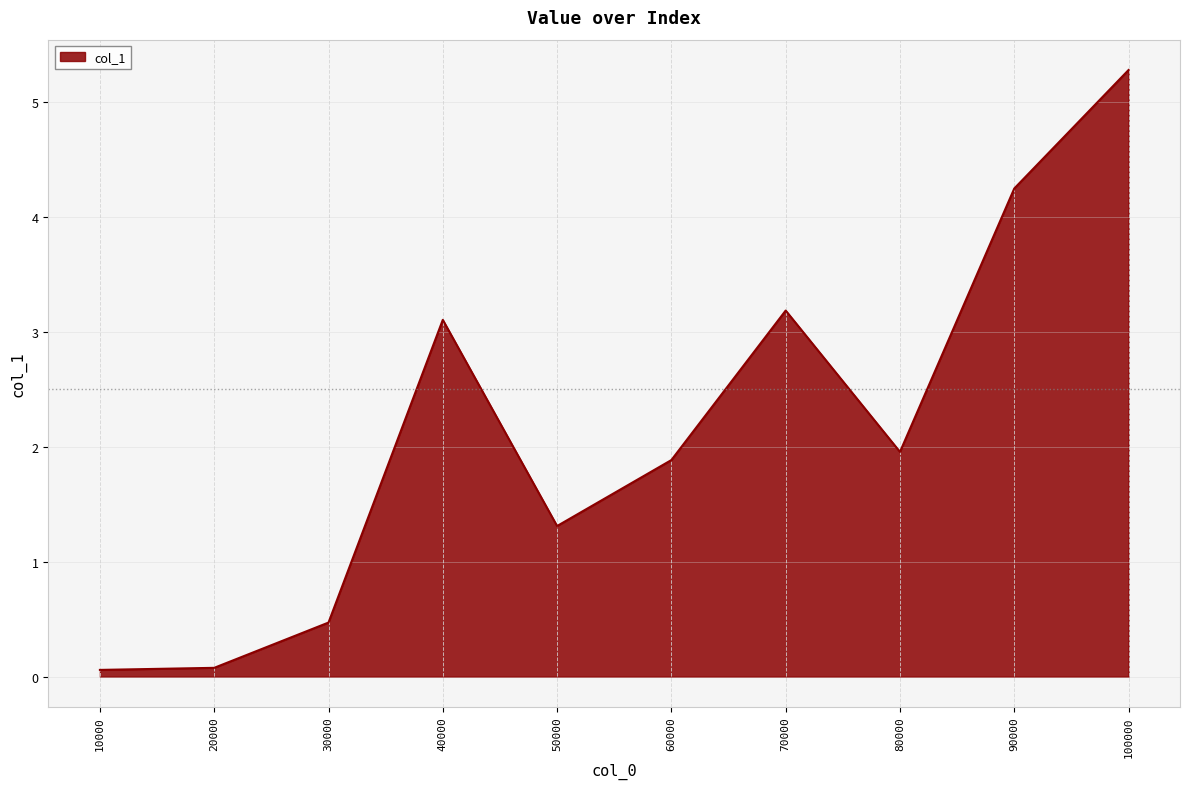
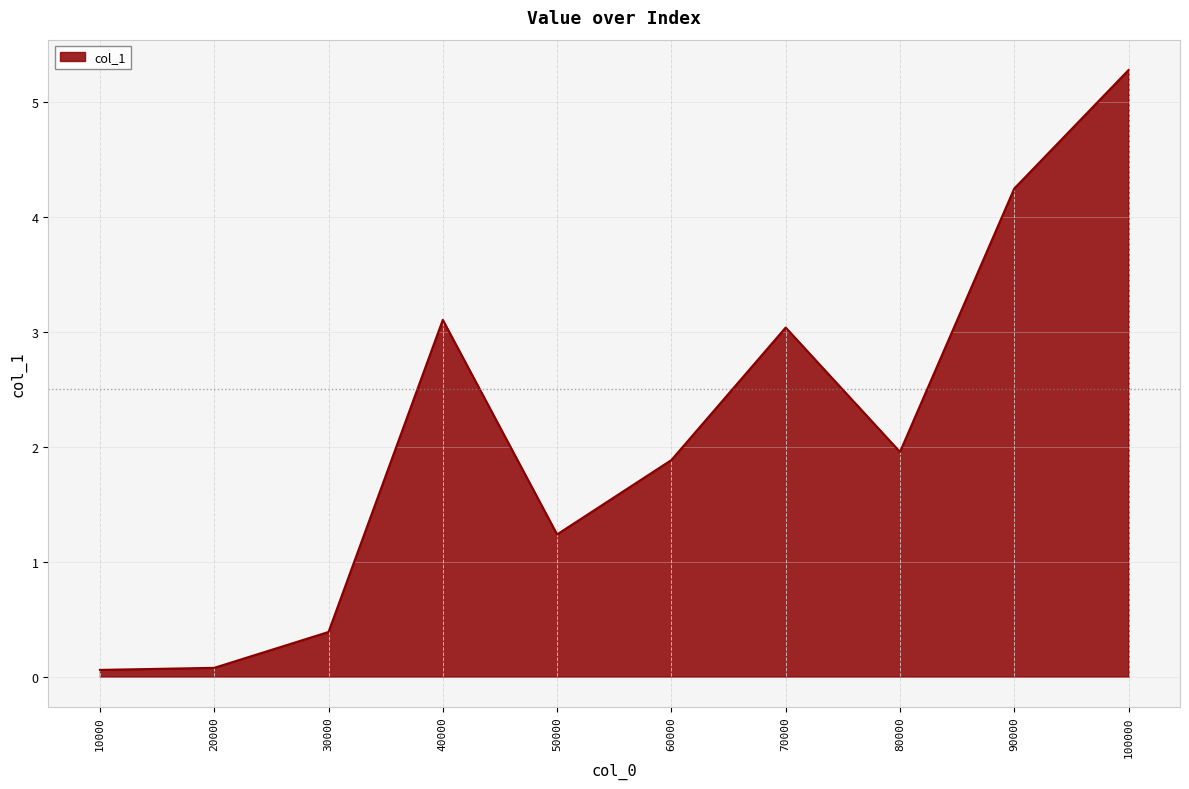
  {
    "10000": 0.06,
    "20000": 0.08,
-   "30000": 0.47,
+   "30000": 0.39,
    "40000": 3.11,
-   "50000": 1.31,
+   "50000": 1.24,
    "60000": 1.89,
-   "70000": 3.19,
+   "70000": 3.04,
    "80000": 1.96,
    "90000": 4.25,
    "100000": 5.28
  }
